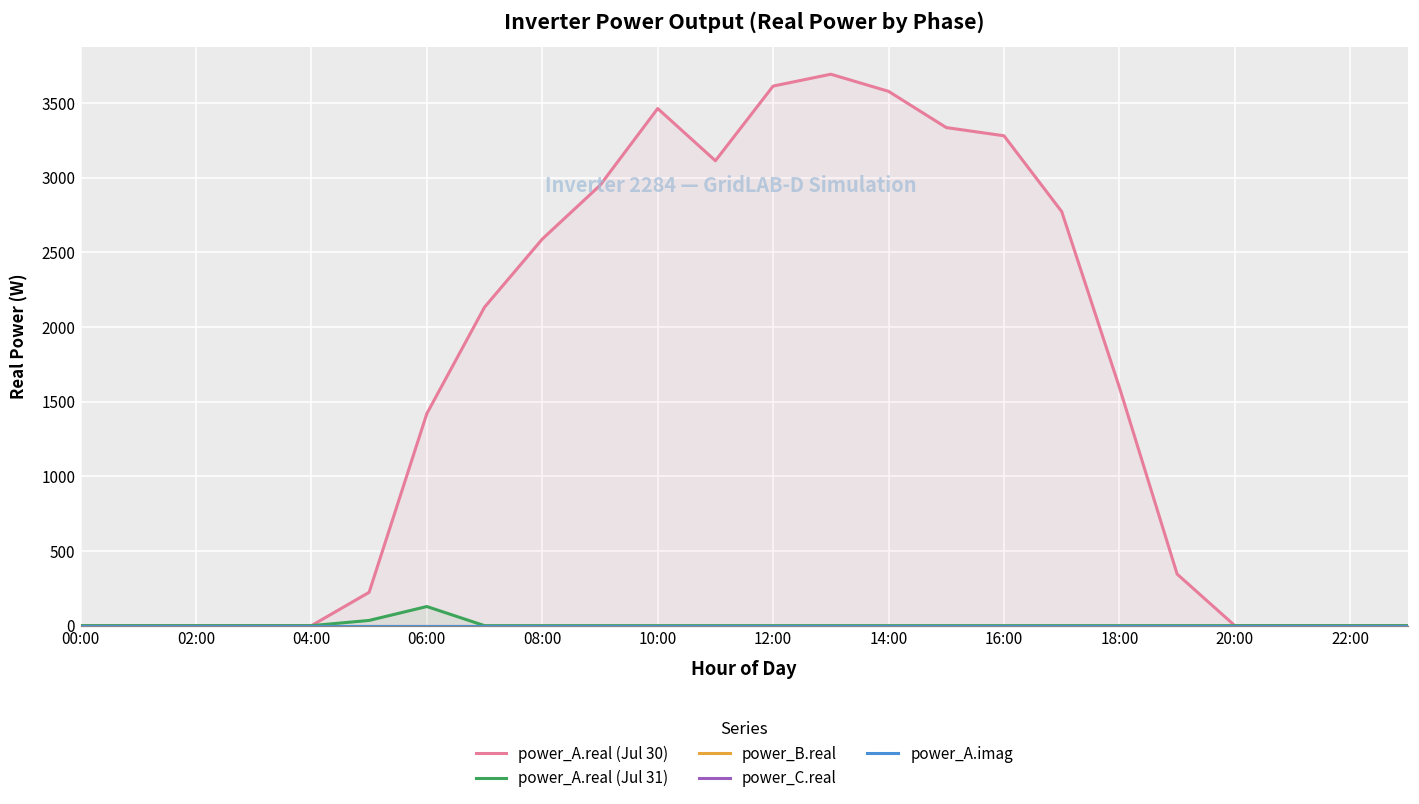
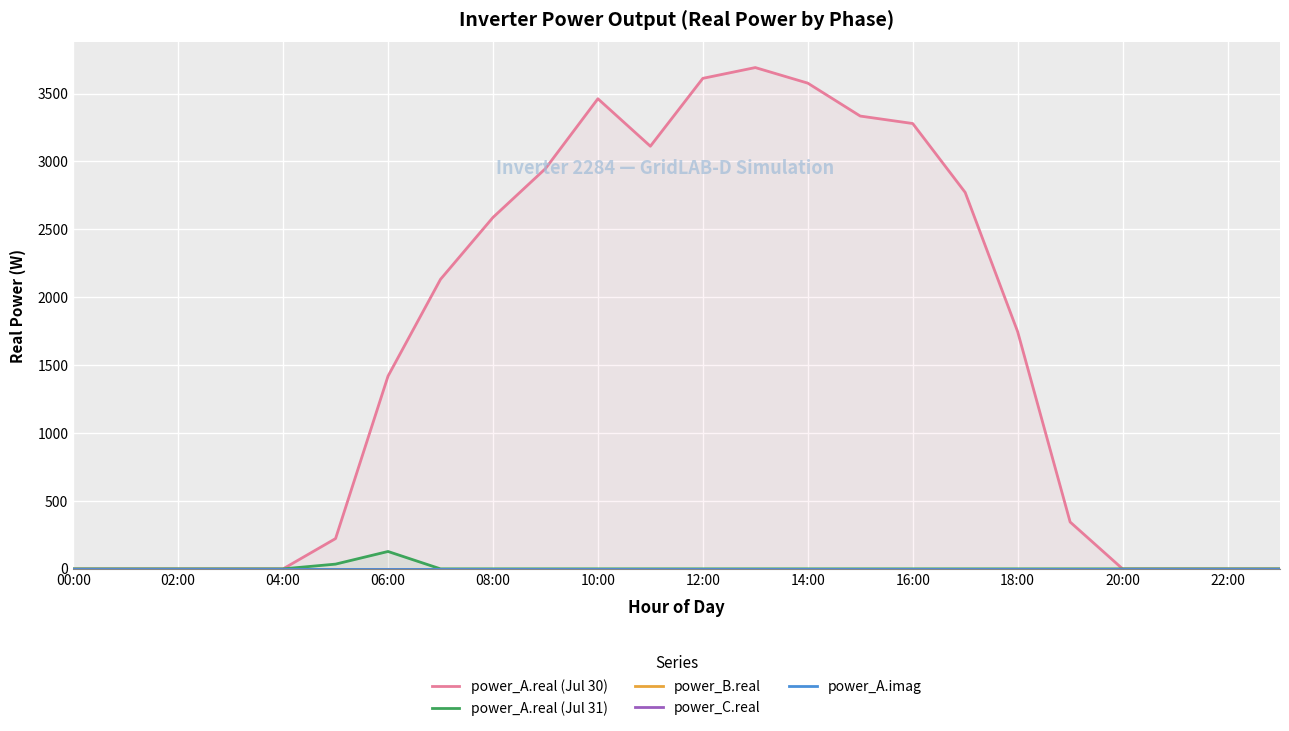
  {
    "power_A.real (Jul 30)": {
      "06:00": 1420,
      "08:00": 2590,
      "10:00": 3460,
      "12:00": 3610,
      "14:00": 3580,
      "16:00": 3280,
-     "18:00": 1590
+     "18:00": 1750
    },
    "power_A.real (Jul 31)": {
      "06:00": 130
    },
    "power_A.imag": {
      "06:00": 0
    }
  }
